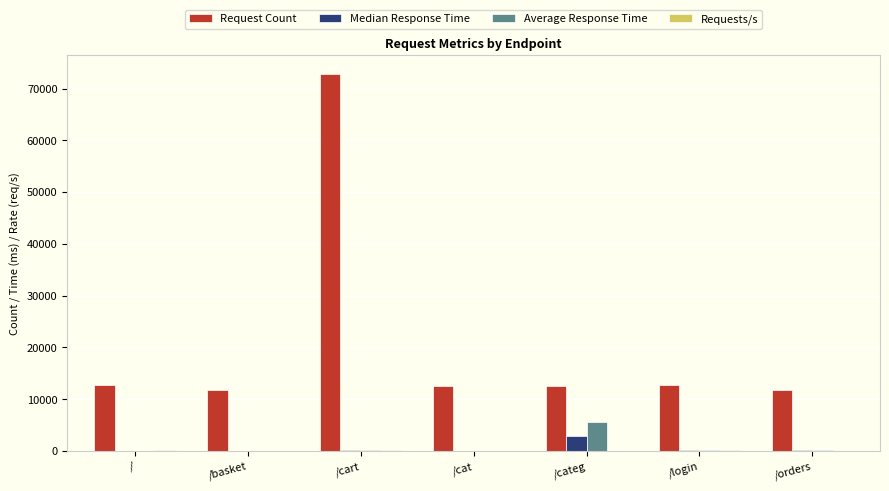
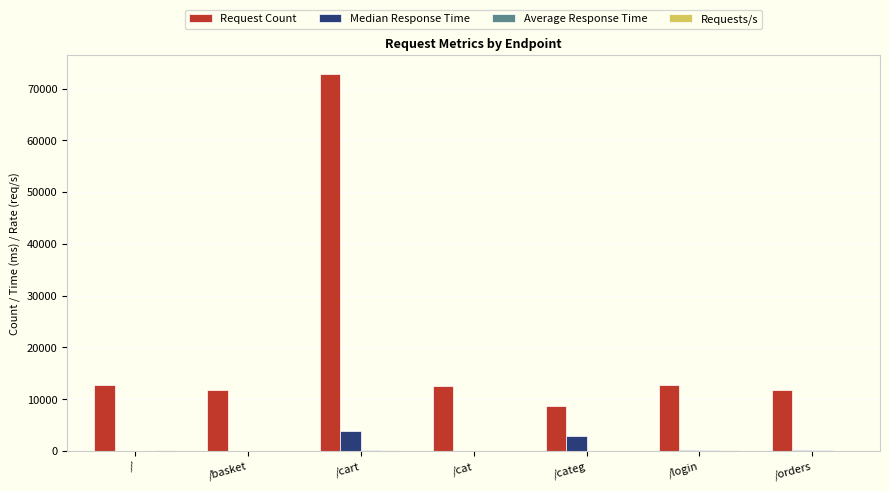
  {
    "Request Count": {
      "/": 13000,
      "/basket": 12000,
      "/cart": 73000,
      "/cat": 13000,
-     "/categ": 13000,
+     "/categ": 9000,
      "/login": 13000,
      "/orders": 12000
    },
    "Median Response Time": {
-     "/cart": 0,
+     "/cart": 4000,
      "/categ": 3000
    },
    "Average Response Time": {
-     "/categ": 6000
+     "/categ": 0
    }
  }
